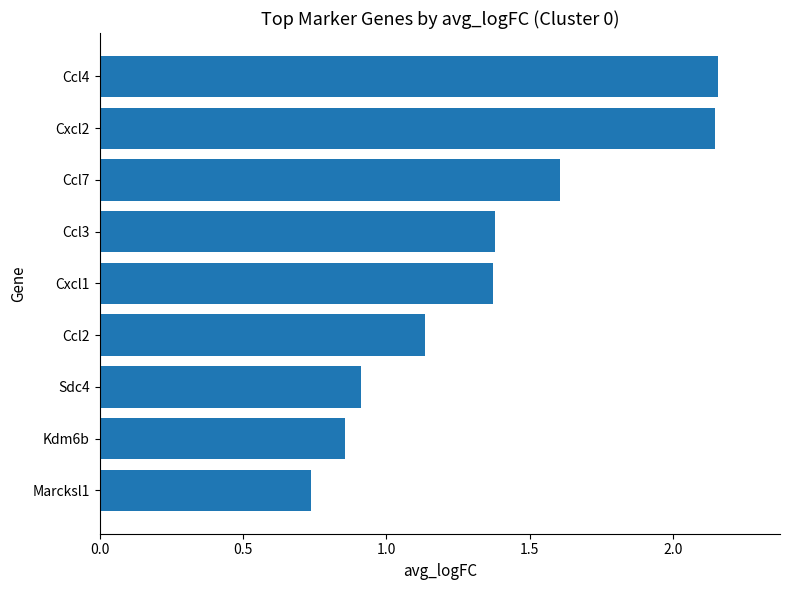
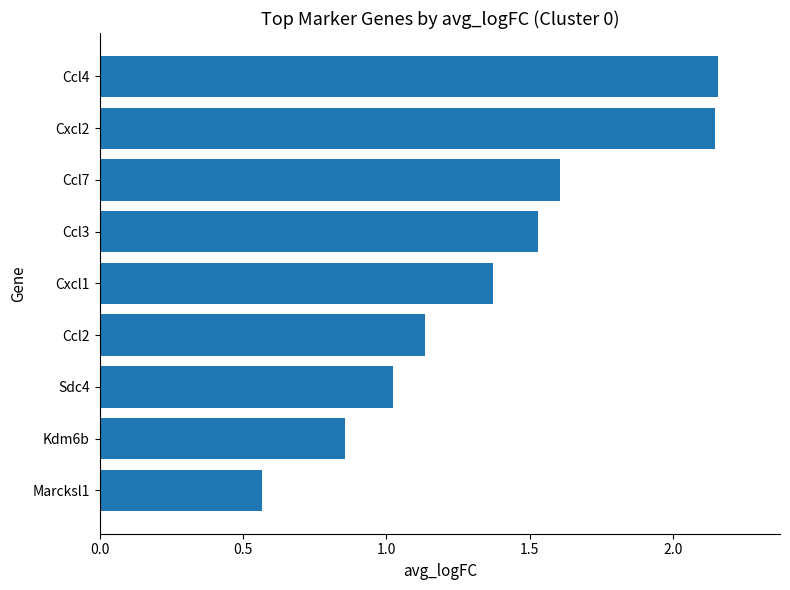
  {
    "Ccl4": 2.16,
    "Cxcl2": 2.15,
    "Ccl7": 1.61,
-   "Ccl3": 1.38,
+   "Ccl3": 1.53,
    "Cxcl1": 1.37,
    "Ccl2": 1.14,
-   "Sdc4": 0.91,
+   "Sdc4": 1.02,
    "Kdm6b": 0.86,
-   "Marcksl1": 0.74
+   "Marcksl1": 0.57
  }
